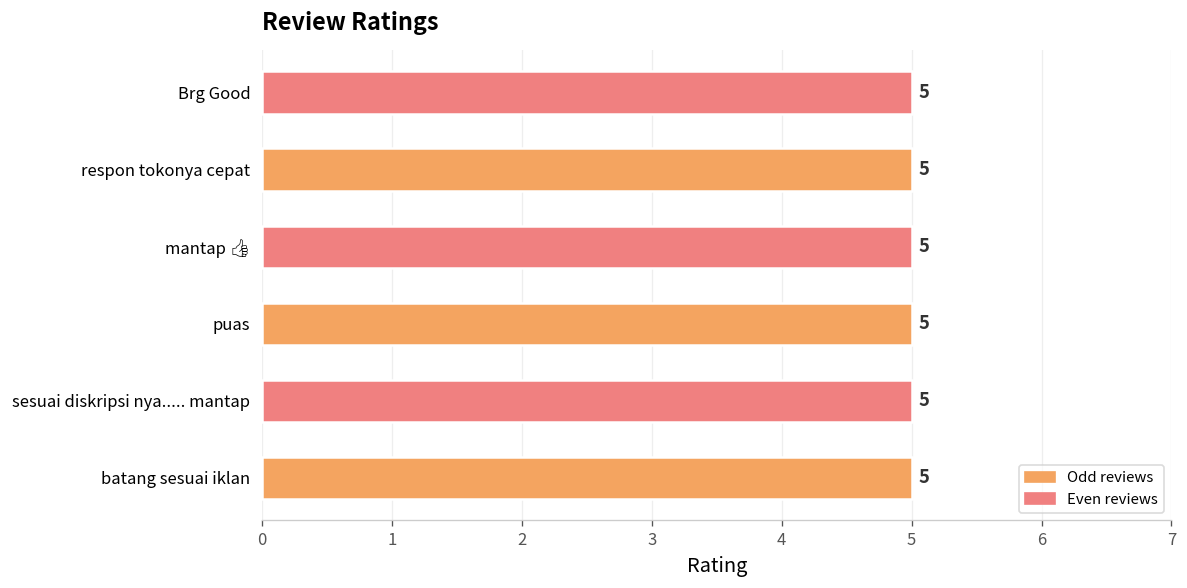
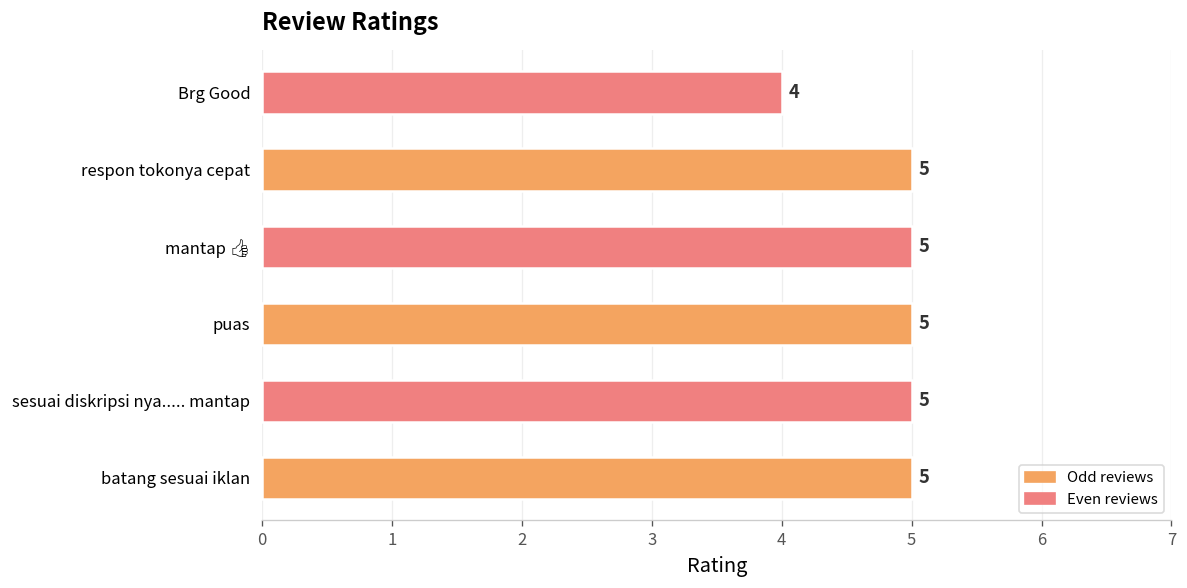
  {
-   "Brg Good": 5,
+   "Brg Good": 4,
    "respon tokonya cepat": 5,
    "mantap 👍": 5,
    "puas": 5,
    "sesuai diskripsi nya..... mantap": 5,
    "batang sesuai iklan": 5
  }
